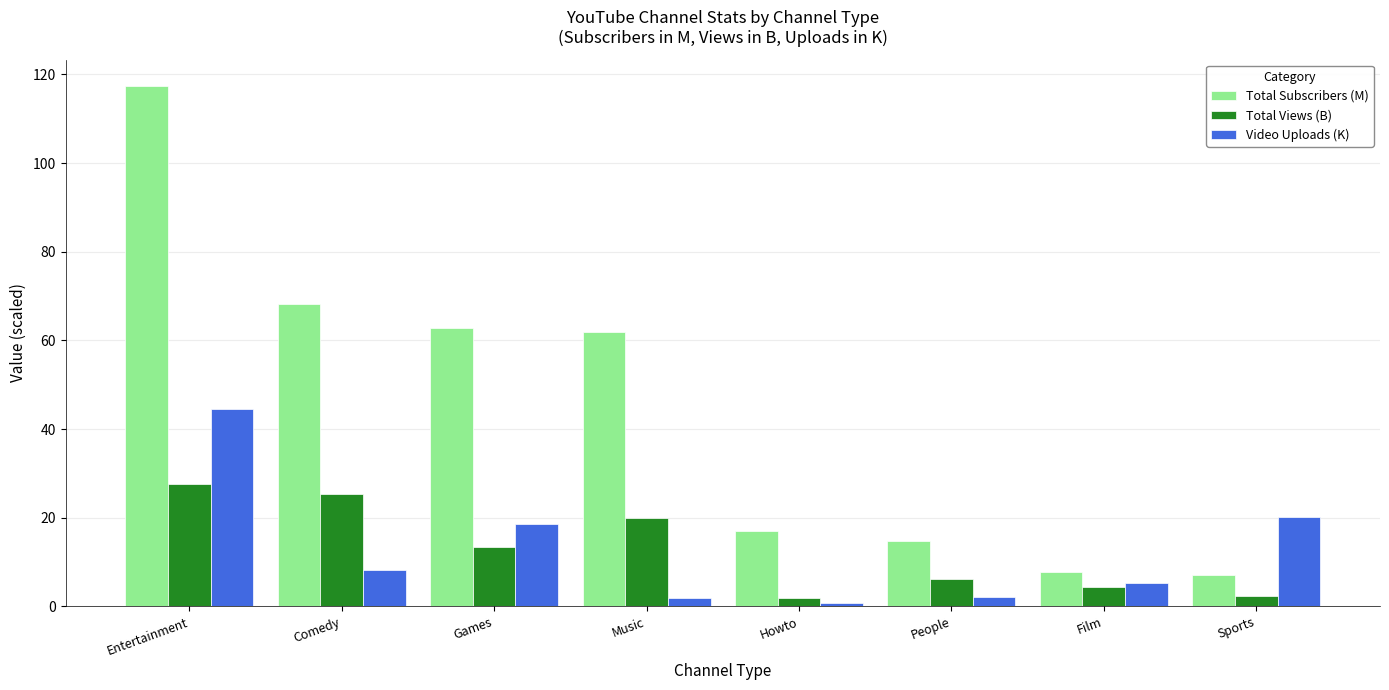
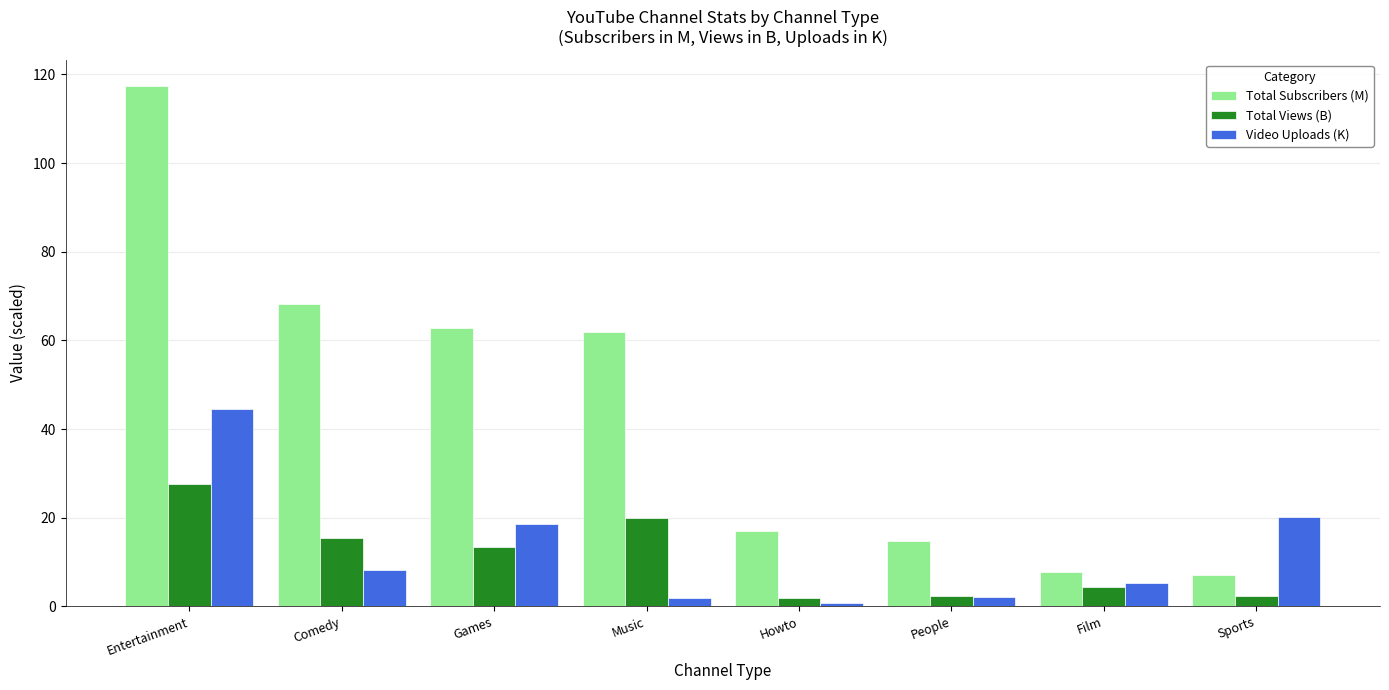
  {
    "Total Subscribers (M)": {
      "Entertainment": 118,
      "Comedy": 68,
      "Games": 63,
      "Music": 62,
      "Howto": 17,
      "People": 15,
      "Film": 8,
      "Sports": 7
    },
    "Total Views (B)": {
      "Entertainment": 28,
-     "Comedy": 25,
+     "Comedy": 15,
      "Games": 13,
      "Music": 20,
      "Howto": 2,
-     "People": 6,
+     "People": 2,
      "Film": 4,
      "Sports": 2
    },
    "Video Uploads (K)": {
      "Entertainment": 45,
      "Comedy": 8,
      "Games": 19,
      "Music": 2,
      "Howto": 1,
      "People": 2,
      "Film": 5,
      "Sports": 20
    }
  }
